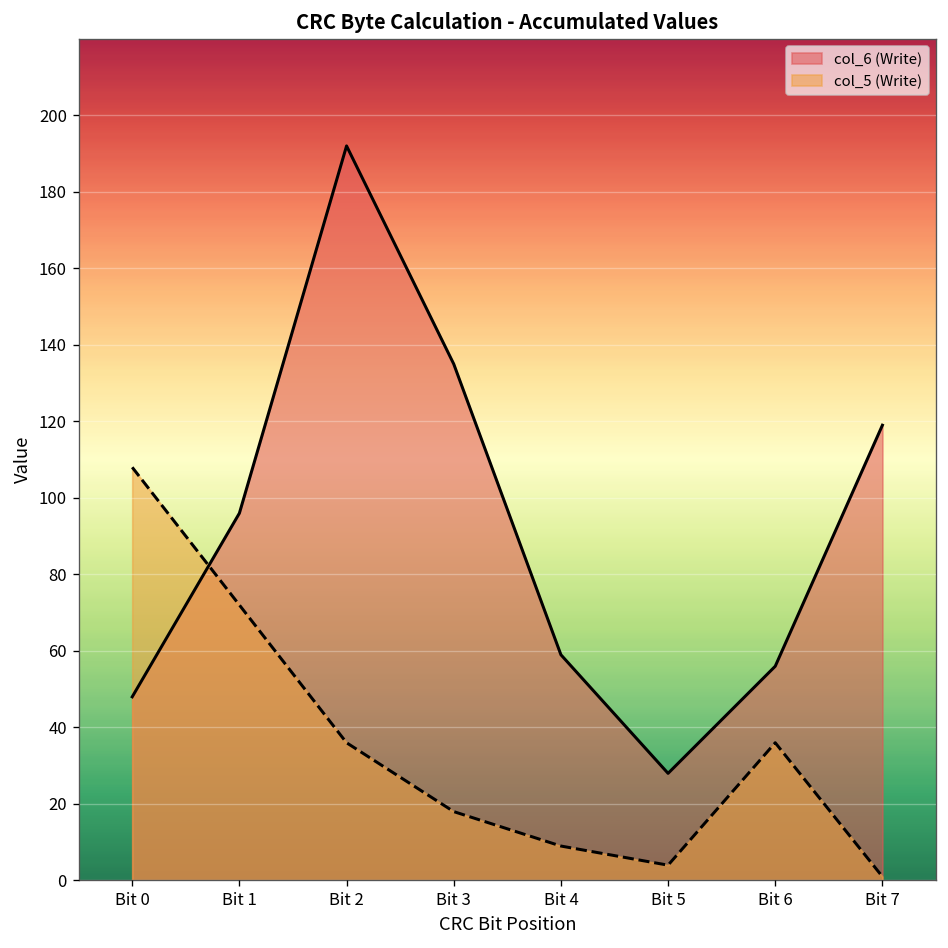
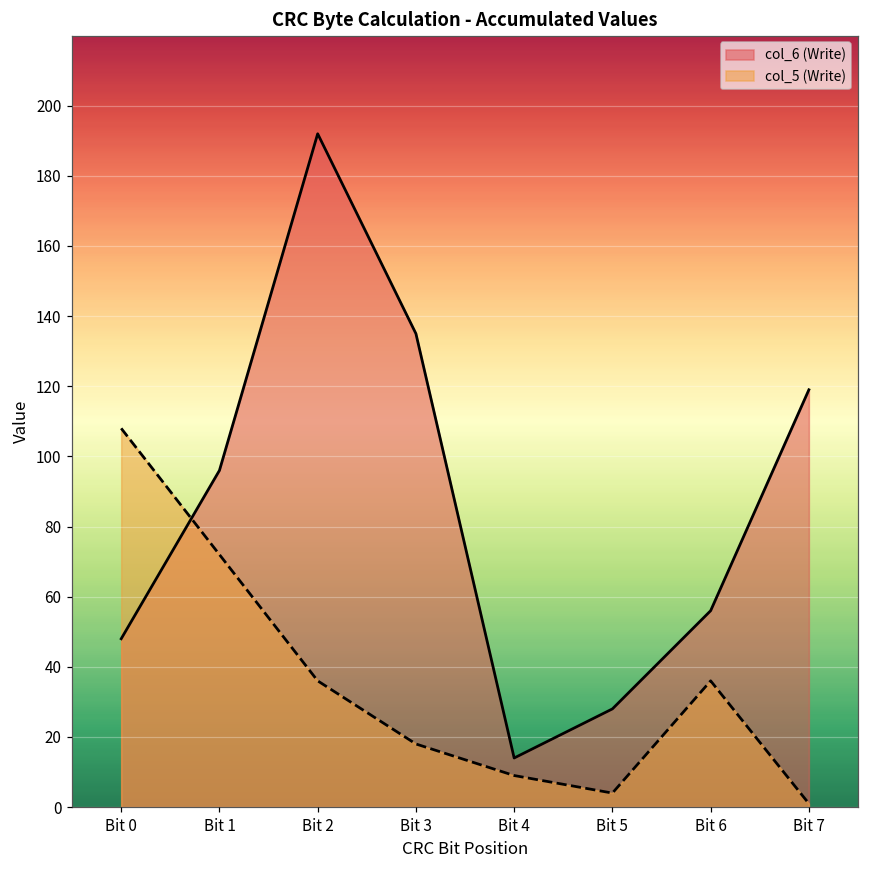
  {
    "col_6 (Write)": {
      "Bit 0": 48,
      "Bit 1": 96,
      "Bit 2": 192,
      "Bit 3": 135,
-     "Bit 4": 59,
+     "Bit 4": 14,
      "Bit 5": 28,
      "Bit 6": 56,
      "Bit 7": 119
    },
    "col_5 (Write)": {
      "Bit 0": 108,
      "Bit 1": 72,
      "Bit 2": 36,
      "Bit 3": 18,
      "Bit 4": 9,
      "Bit 5": 4,
      "Bit 6": 36,
      "Bit 7": 1
    }
  }
